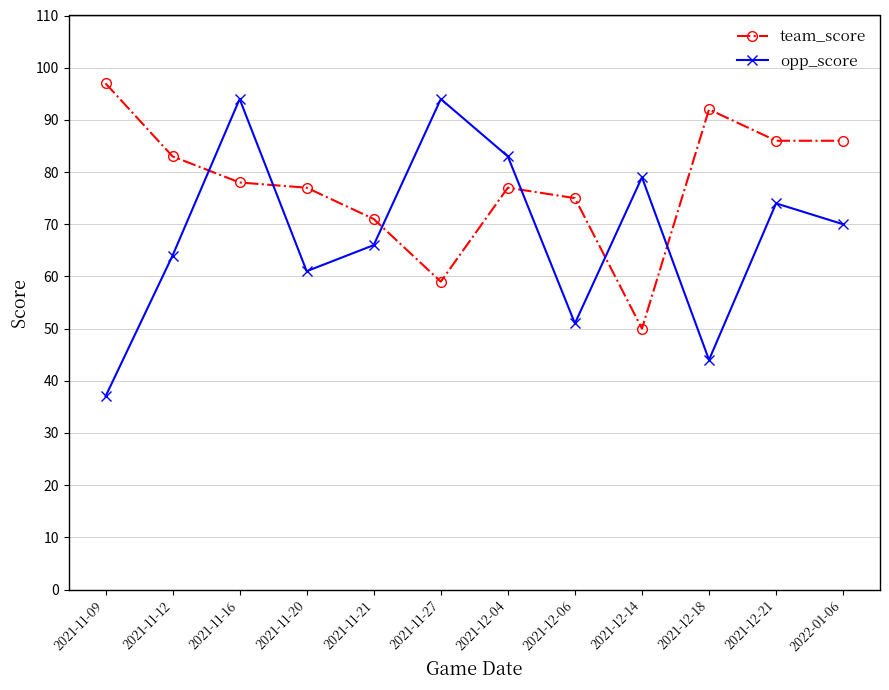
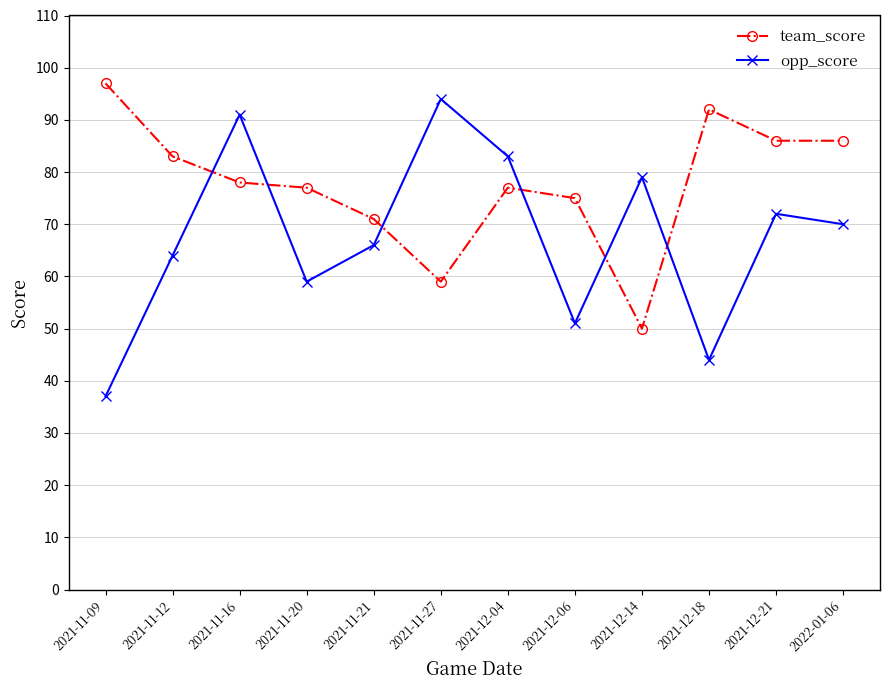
  {
    "team_score": {
      "2021-11-09": 97,
      "2021-11-12": 83,
      "2021-11-16": 78,
      "2021-11-20": 77,
      "2021-11-21": 71,
      "2021-11-27": 59,
      "2021-12-04": 77,
      "2021-12-06": 75,
      "2021-12-14": 50,
      "2021-12-18": 92,
      "2021-12-21": 86,
      "2022-01-06": 86
    },
    "opp_score": {
      "2021-11-09": 37,
      "2021-11-12": 64,
-     "2021-11-16": 94,
-     "2021-11-20": 61,
+     "2021-11-16": 91,
+     "2021-11-20": 59,
      "2021-11-21": 66,
      "2021-11-27": 94,
      "2021-12-04": 83,
      "2021-12-06": 51,
      "2021-12-14": 79,
      "2021-12-18": 44,
-     "2021-12-21": 74,
+     "2021-12-21": 72,
      "2022-01-06": 70
    }
  }
